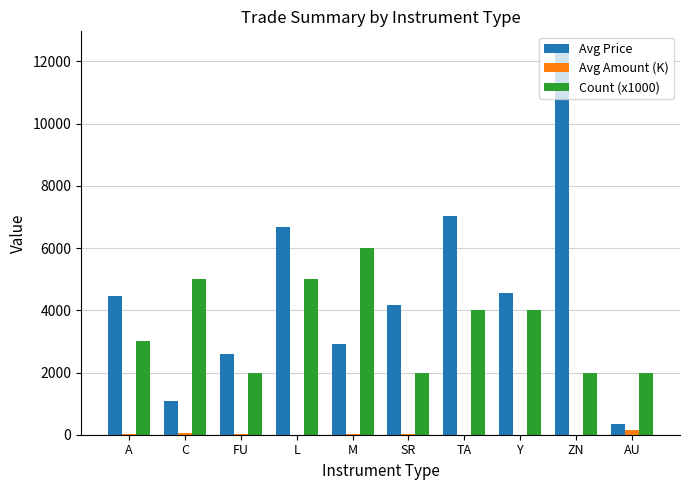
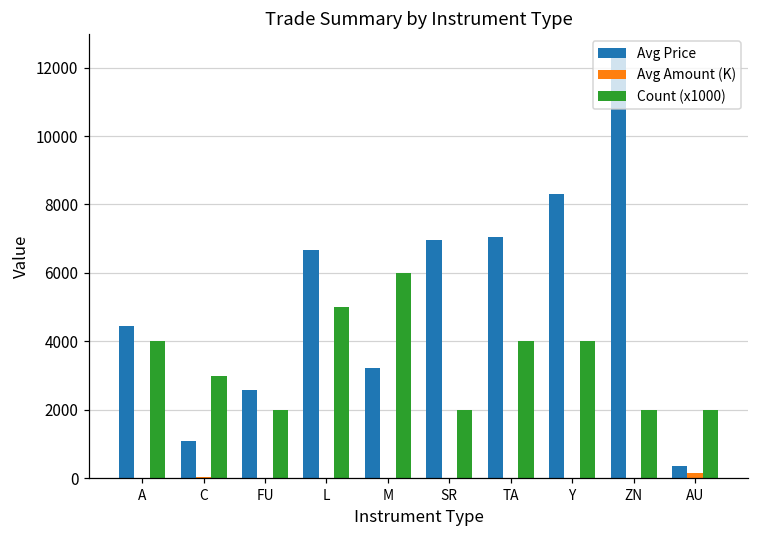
  {
    "Avg Price": {
      "A": 4500,
      "C": 1100,
      "FU": 2600,
      "L": 6700,
-     "M": 2900,
-     "SR": 4200,
+     "M": 3200,
+     "SR": 6900,
      "TA": 7000,
-     "Y": 4600,
+     "Y": 8300,
      "AU": 400
    },
    "Avg Amount (K)": {
      "AU": 100
    },
    "Count (x1000)": {
-     "A": 3000,
-     "C": 5000,
+     "A": 4000,
+     "C": 3000,
      "FU": 2000,
      "L": 5000,
      "M": 6000,
      "SR": 2000,
      "TA": 4000,
      "Y": 4000,
      "ZN": 2000,
      "AU": 2000
    }
  }
